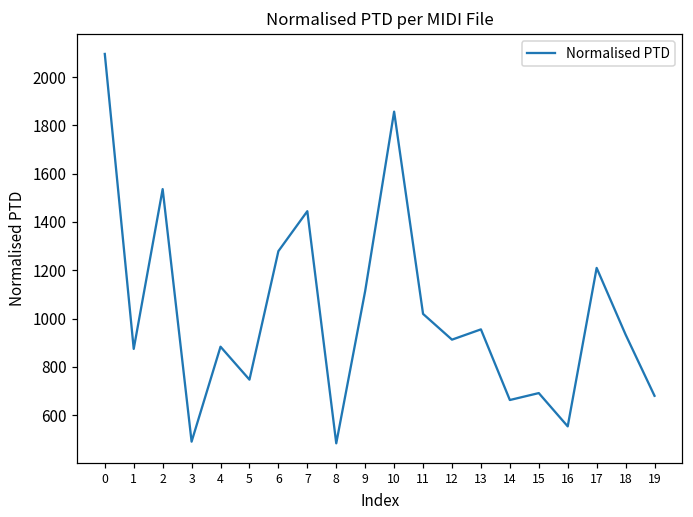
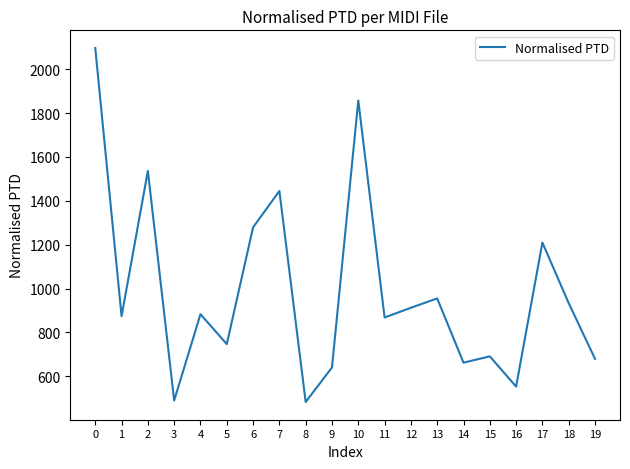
  {
    "0": 2100,
    "1": 870,
    "2": 1540,
    "3": 490,
    "4": 880,
    "5": 750,
    "6": 1280,
    "7": 1440,
    "8": 480,
-   "9": 1110,
+   "9": 640,
    "10": 1860,
-   "11": 1020,
+   "11": 870,
    "12": 910,
    "13": 950,
    "14": 660,
    "15": 690,
    "16": 550,
    "17": 1210,
    "18": 930,
    "19": 680
  }
